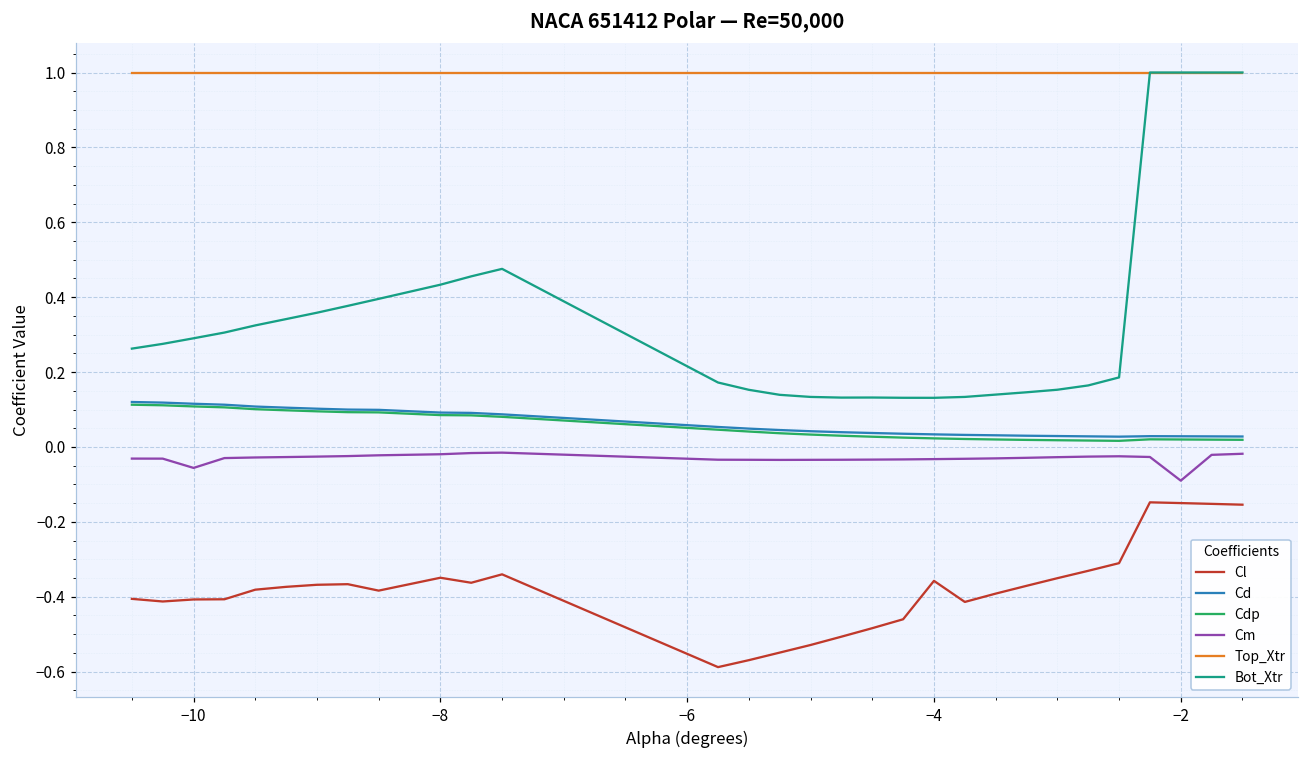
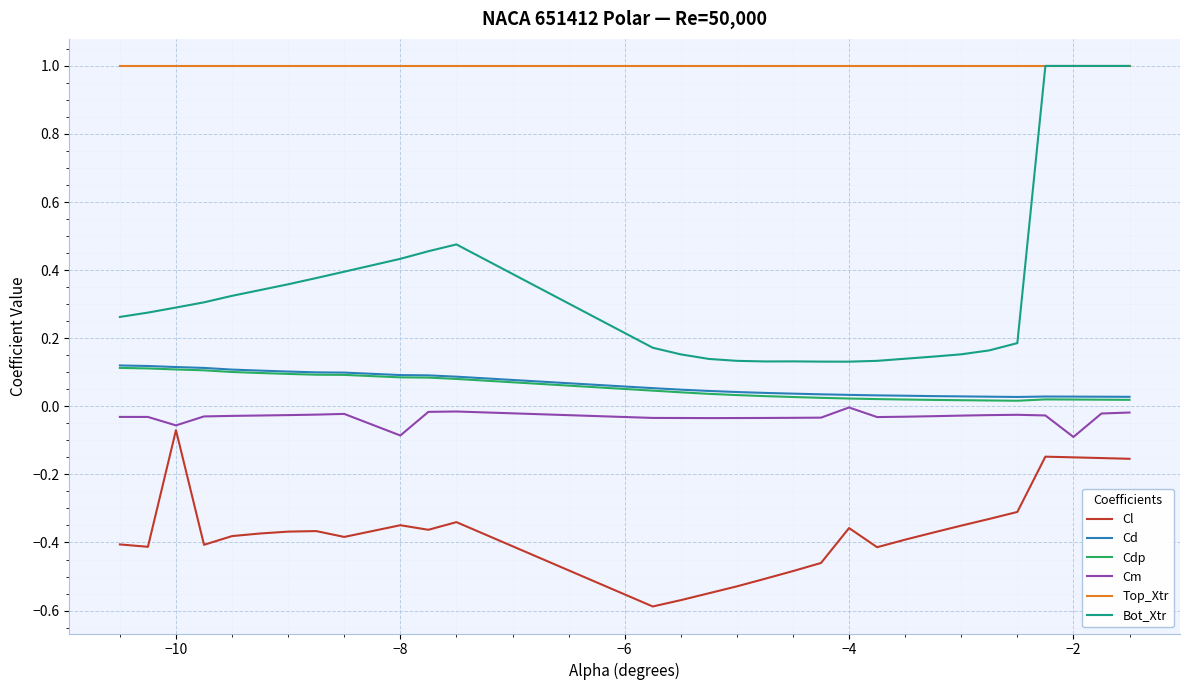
  {
    "Cl": {
-     "−10": -0.41,
+     "−10": -0.07,
      "−8": -0.35,
      "−4": -0.36,
      "−2": -0.15
    },
    "Cd": {
      "−4": 0.03,
      "−2": 0.03
    },
    "Cm": {
      "−10": -0.06,
-     "−8": -0.02,
-     "−4": -0.03,
+     "−8": -0.09,
+     "−4": 0.00,
      "−2": -0.09
    },
    "Top_Xtr": {
      "−10": 1.00,
      "−8": 1.00,
      "−4": 1.00
    }
  }
